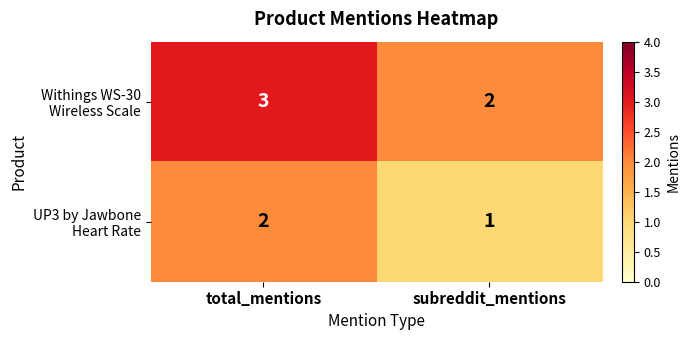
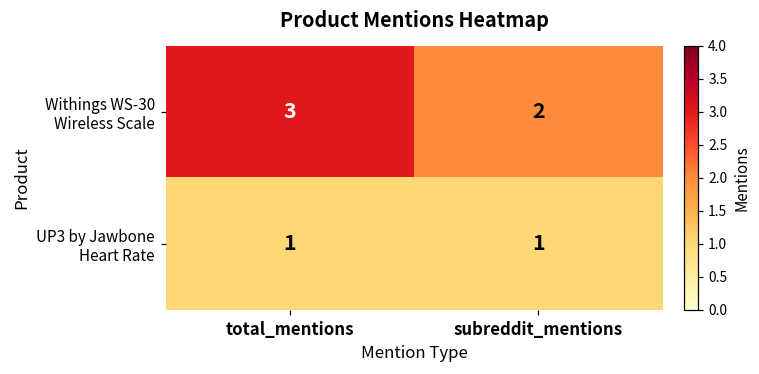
  {
    "Withings WS-30 Wireless Scale": {
      "total_mentions": 3,
      "subreddit_mentions": 2
    },
    "UP3 by Jawbone Heart Rate": {
-     "total_mentions": 2,
+     "total_mentions": 1,
      "subreddit_mentions": 1
    }
  }
